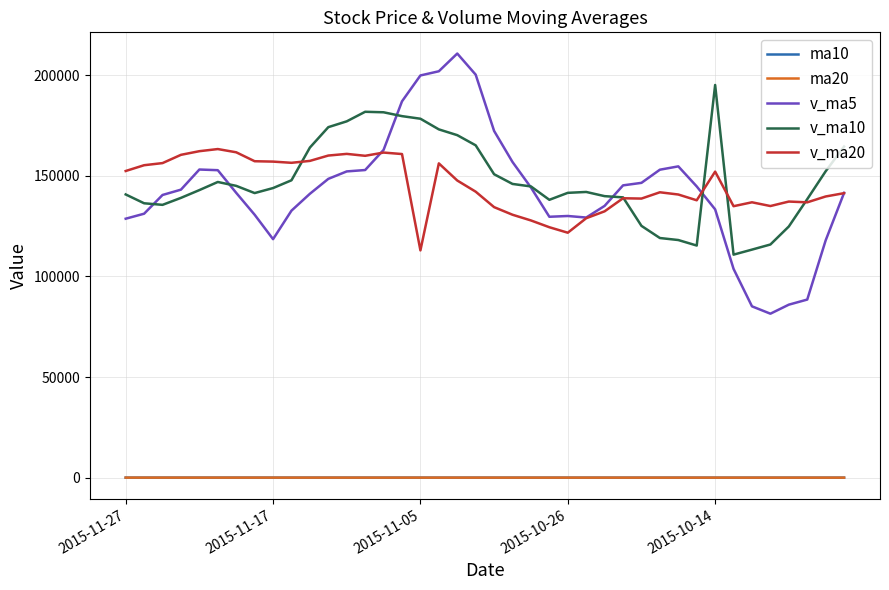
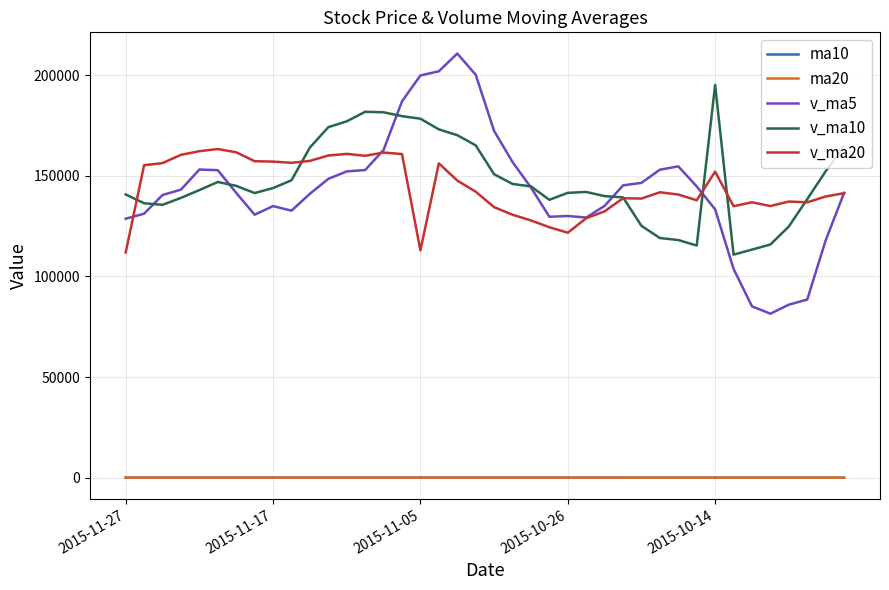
  {
    "ma20": {
      "2015-11-27": 0,
      "2015-11-17": 0,
      "2015-11-05": 0,
      "2015-10-26": 0,
      "2015-10-14": 0
    },
    "v_ma5": {
      "2015-11-27": 129000,
-     "2015-11-17": 118000,
+     "2015-11-17": 135000,
      "2015-11-05": 200000,
      "2015-10-26": 130000,
      "2015-10-14": 133000
    },
    "v_ma10": {
      "2015-11-27": 141000,
      "2015-11-17": 144000,
      "2015-11-05": 178000,
      "2015-10-26": 141000,
      "2015-10-14": 195000
    },
    "v_ma20": {
-     "2015-11-27": 152000,
+     "2015-11-27": 112000,
      "2015-11-17": 157000,
      "2015-11-05": 113000,
      "2015-10-26": 122000,
      "2015-10-14": 152000
    }
  }
